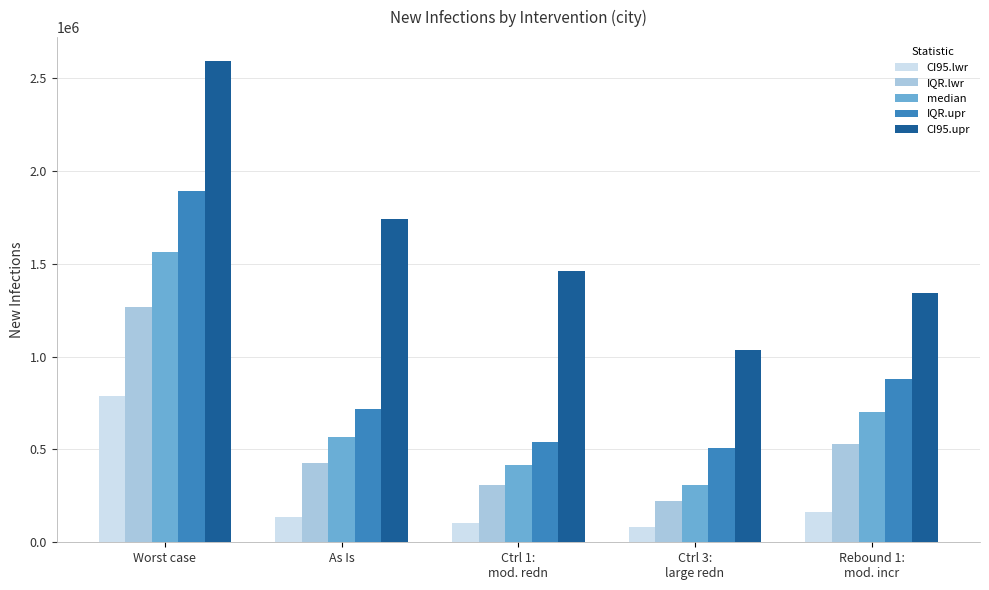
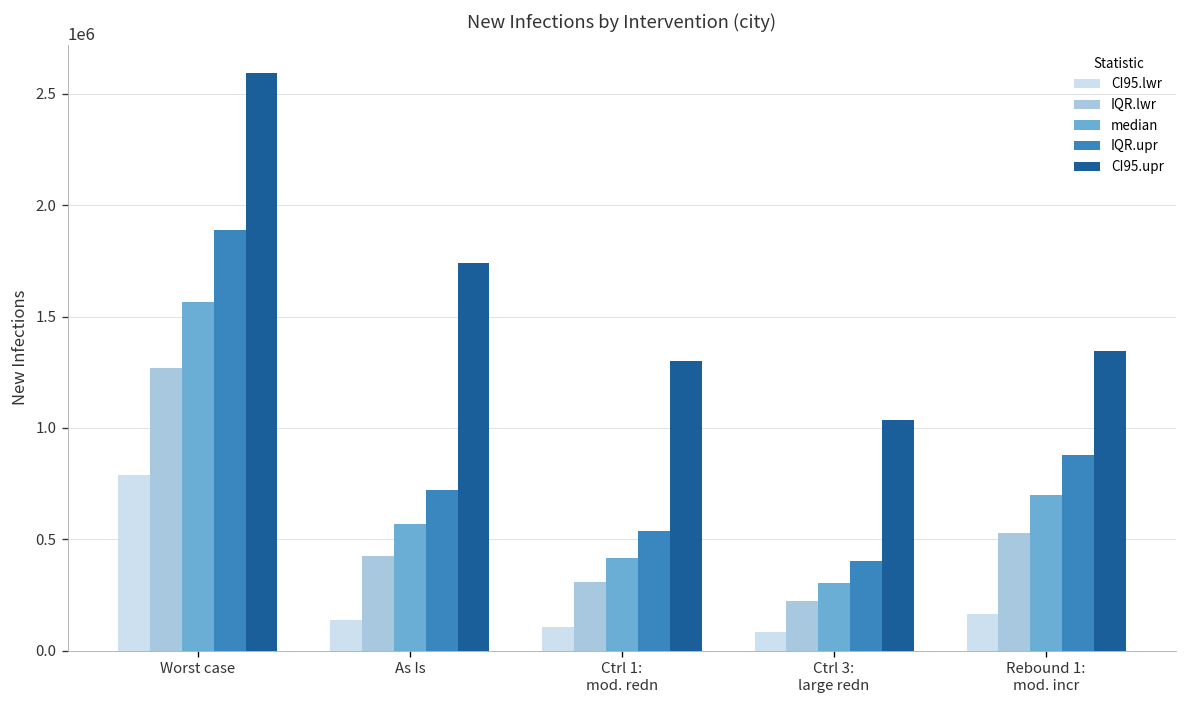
  {
    "median": {
      "Worst case": 1560000,
      "As Is": 570000,
      "Ctrl 1: mod. redn": 420000,
      "Ctrl 3: large redn": 310000,
      "Rebound 1: mod. incr": 700000
    },
    "IQR.upr": {
      "Worst case": 1890000,
      "As Is": 720000,
      "Ctrl 1: mod. redn": 540000,
-     "Ctrl 3: large redn": 510000,
+     "Ctrl 3: large redn": 400000,
      "Rebound 1: mod. incr": 880000
    },
    "CI95.upr": {
      "Worst case": 2590000,
      "As Is": 1740000,
-     "Ctrl 1: mod. redn": 1460000,
+     "Ctrl 1: mod. redn": 1300000,
      "Ctrl 3: large redn": 1030000,
      "Rebound 1: mod. incr": 1340000
    }
  }
